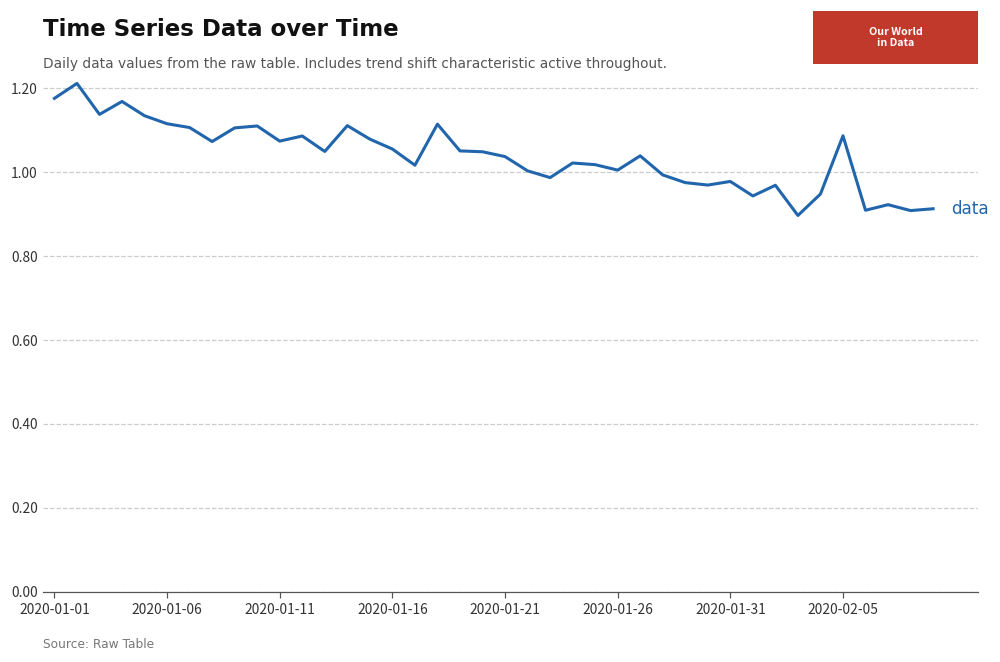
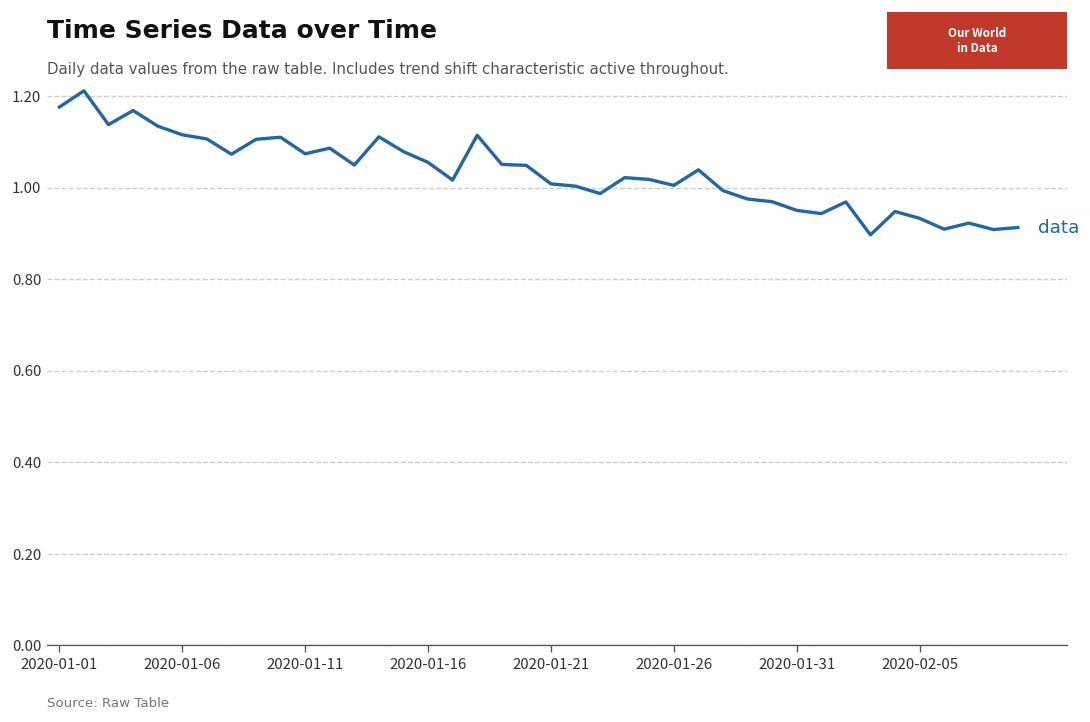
  {
    "2020-01-01": 1.18,
    "2020-01-06": 1.12,
    "2020-01-11": 1.07,
    "2020-01-16": 1.05,
-   "2020-01-21": 1.04,
+   "2020-01-21": 1.01,
    "2020-01-26": 1.00,
-   "2020-01-31": 0.98,
-   "2020-02-05": 1.09
+   "2020-01-31": 0.95,
+   "2020-02-05": 0.93
  }
